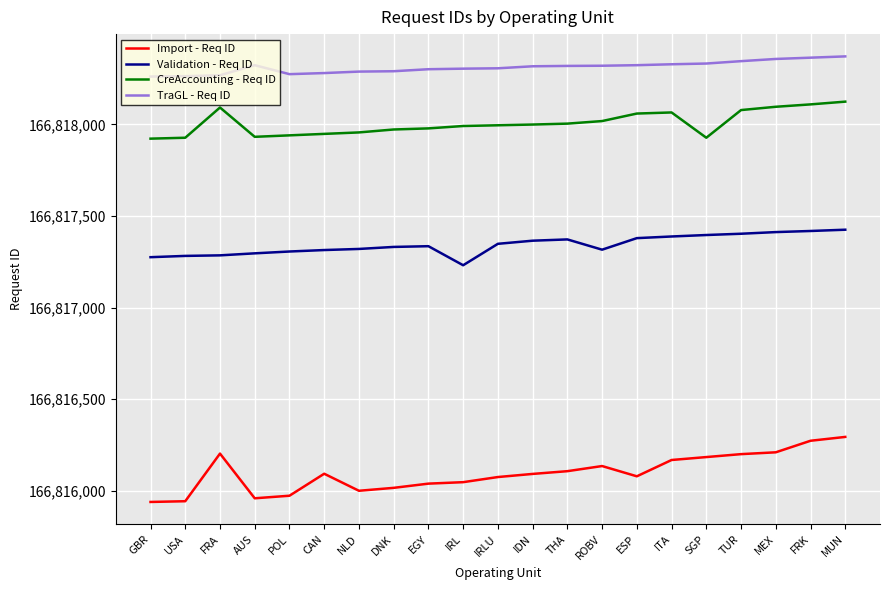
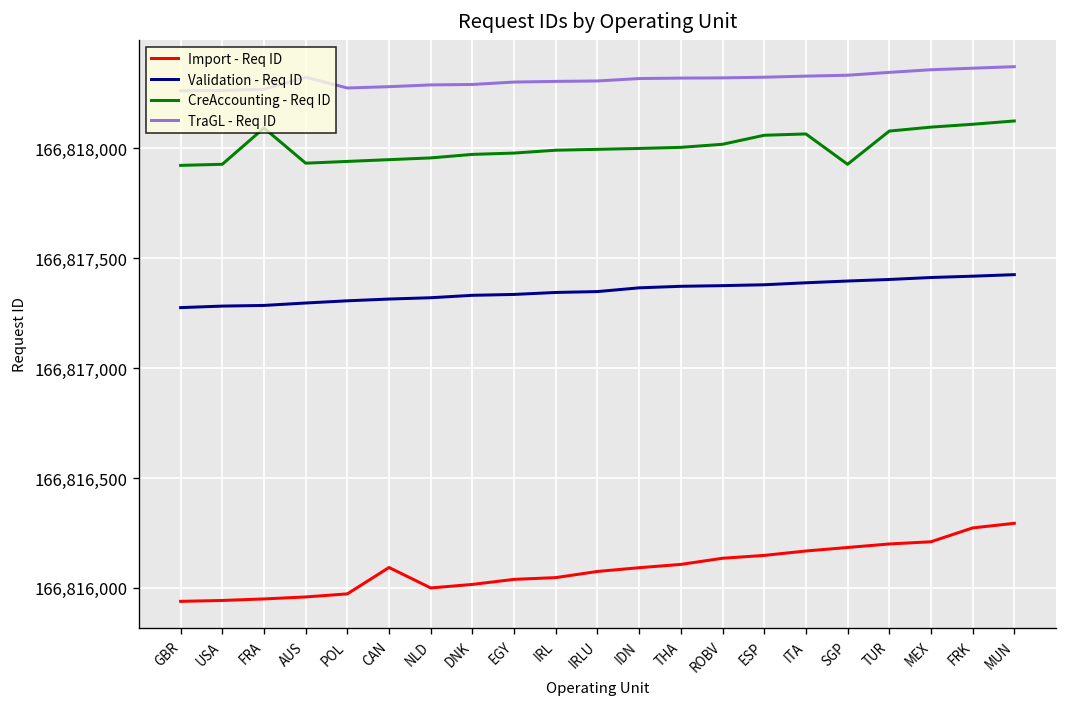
  {
    "Import - Req ID": {
      "GBR": "166,815,940",
      "USA": "166,815,940",
-     "FRA": "166,816,200",
+     "FRA": "166,815,950",
      "AUS": "166,815,960",
      "POL": "166,815,970",
      "CAN": "166,816,090",
      "NLD": "166,816,000",
      "DNK": "166,816,020",
      "EGY": "166,816,040",
      "IRL": "166,816,050",
      "IRLU": "166,816,080",
      "IDN": "166,816,090",
      "THA": "166,816,110",
      "ROBV": "166,816,140",
-     "ESP": "166,816,080",
+     "ESP": "166,816,150",
      "ITA": "166,816,170",
      "SGP": "166,816,180",
      "TUR": "166,816,200",
      "MEX": "166,816,210",
      "FRK": "166,816,270",
      "MUN": "166,816,290"
    },
    "Validation - Req ID": {
      "GBR": "166,817,280",
      "USA": "166,817,280",
      "FRA": "166,817,290",
      "AUS": "166,817,300",
      "POL": "166,817,310",
      "CAN": "166,817,310",
      "NLD": "166,817,320",
      "DNK": "166,817,330",
      "EGY": "166,817,340",
-     "IRL": "166,817,230",
+     "IRL": "166,817,340",
      "IRLU": "166,817,350",
      "IDN": "166,817,370",
      "THA": "166,817,370",
-     "ROBV": "166,817,320",
+     "ROBV": "166,817,380",
      "ESP": "166,817,380",
      "ITA": "166,817,390",
      "SGP": "166,817,400",
      "TUR": "166,817,400",
      "MEX": "166,817,410",
      "FRK": "166,817,420",
      "MUN": "166,817,430"
    },
    "CreAccounting - Req ID": {
      "GBR": "166,817,920",
      "USA": "166,817,930",
      "FRA": "166,818,090",
      "AUS": "166,817,930",
      "POL": "166,817,940",
      "CAN": "166,817,950",
      "NLD": "166,817,960",
      "DNK": "166,817,970",
      "EGY": "166,817,980",
      "IRL": "166,817,990",
      "IRLU": "166,818,000",
      "IDN": "166,818,000",
      "THA": "166,818,000",
      "ROBV": "166,818,020",
      "ESP": "166,818,060",
      "ITA": "166,818,070",
      "SGP": "166,817,930",
      "TUR": "166,818,080",
      "MEX": "166,818,100",
      "FRK": "166,818,110",
      "MUN": "166,818,120"
    },
    "TraGL - Req ID": {
      "POL": "166,818,270",
      "CAN": "166,818,280",
      "NLD": "166,818,290",
      "DNK": "166,818,290",
      "EGY": "166,818,300",
      "IRL": "166,818,300",
      "IRLU": "166,818,310",
      "IDN": "166,818,320",
      "THA": "166,818,320",
      "ROBV": "166,818,320",
      "ESP": "166,818,320",
      "ITA": "166,818,330",
      "SGP": "166,818,330",
      "TUR": "166,818,350",
      "MEX": "166,818,360",
      "FRK": "166,818,360",
      "MUN": "166,818,370"
    }
  }
